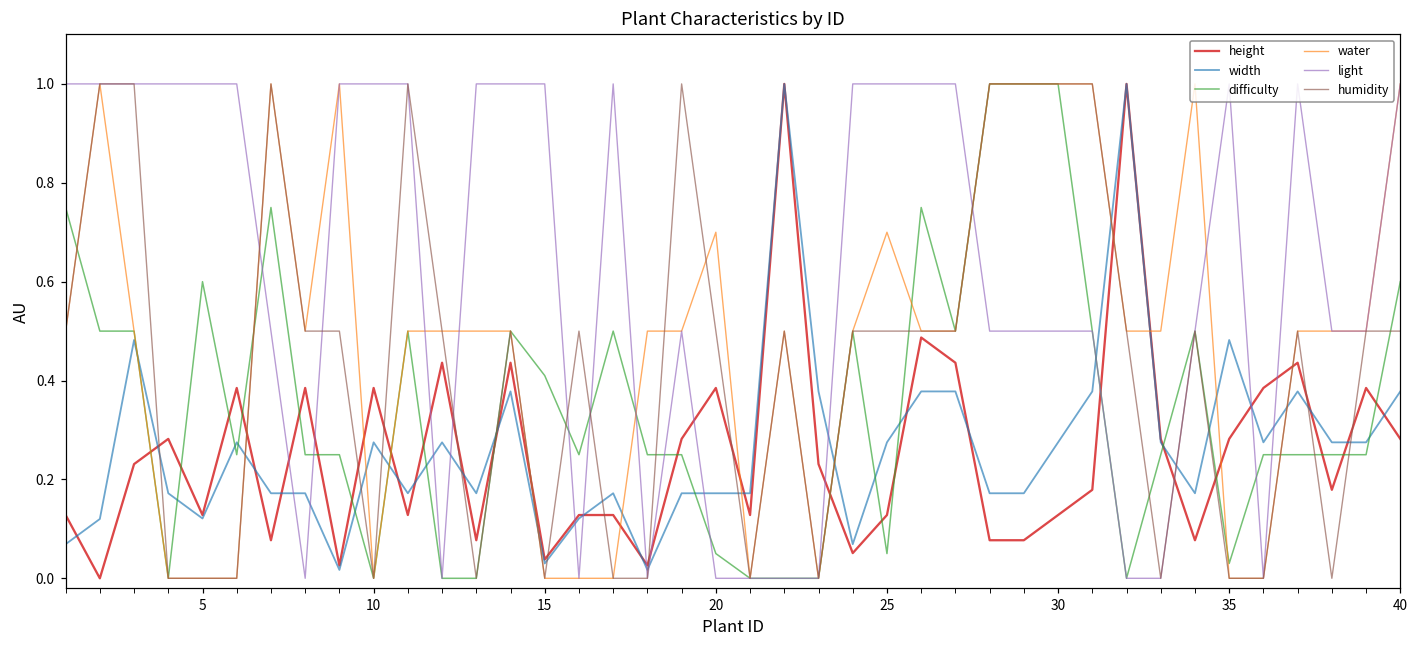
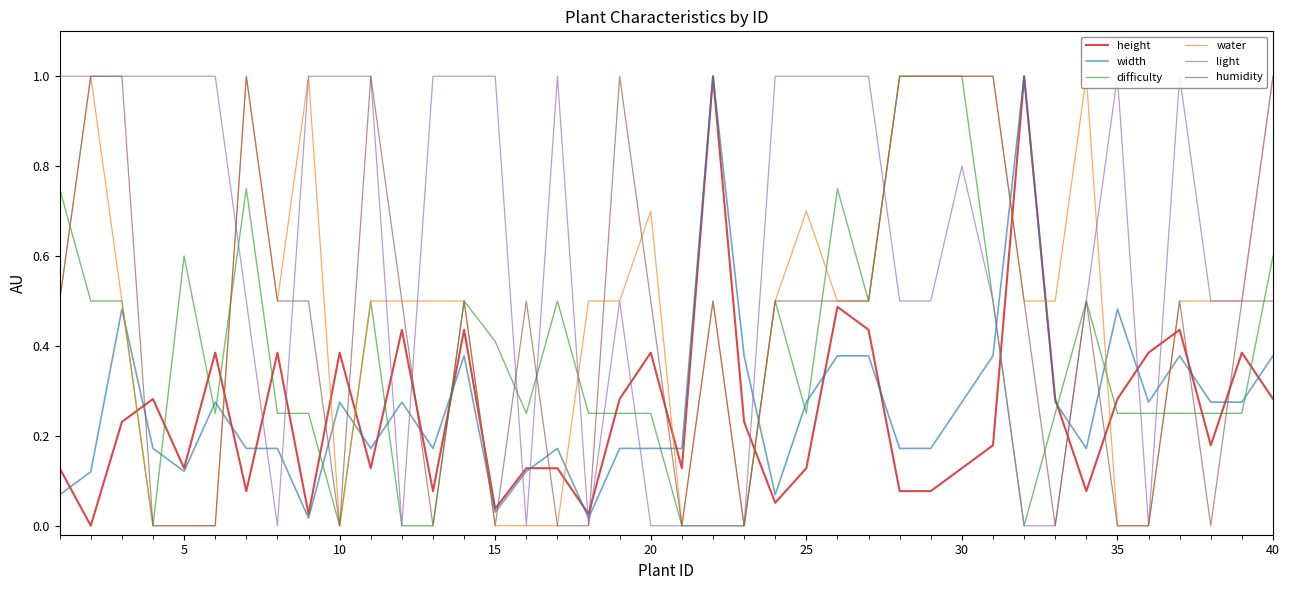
  {
    "height": {
      "5": 0.13,
      "10": 0.39,
      "15": 0.04,
      "20": 0.39,
      "25": 0.13,
      "30": 0.13,
      "35": 0.28,
      "40": 0.28
    },
    "width": {
      "5": 0.12,
      "10": 0.28,
      "15": 0.03,
      "20": 0.17,
      "25": 0.28,
      "30": 0.28,
      "35": 0.48,
      "40": 0.38
    },
    "difficulty": {
      "5": 0.60,
      "15": 0.41,
-     "20": 0.05,
-     "25": 0.05,
-     "35": 0.03,
+     "20": 0.25,
+     "25": 0.25,
+     "35": 0.25,
      "40": 0.60
    },
    "water": {
      "20": 0.70,
      "25": 0.70
    },
    "light": {
      "5": 1.0,
      "10": 1.0,
      "15": 1.0,
      "20": 0.0,
      "25": 1.0,
-     "30": 0.5
+     "30": 0.8
    },
    "humidity": {
      "20": 0.50,
      "25": 0.50,
      "40": 0.50
    }
  }
